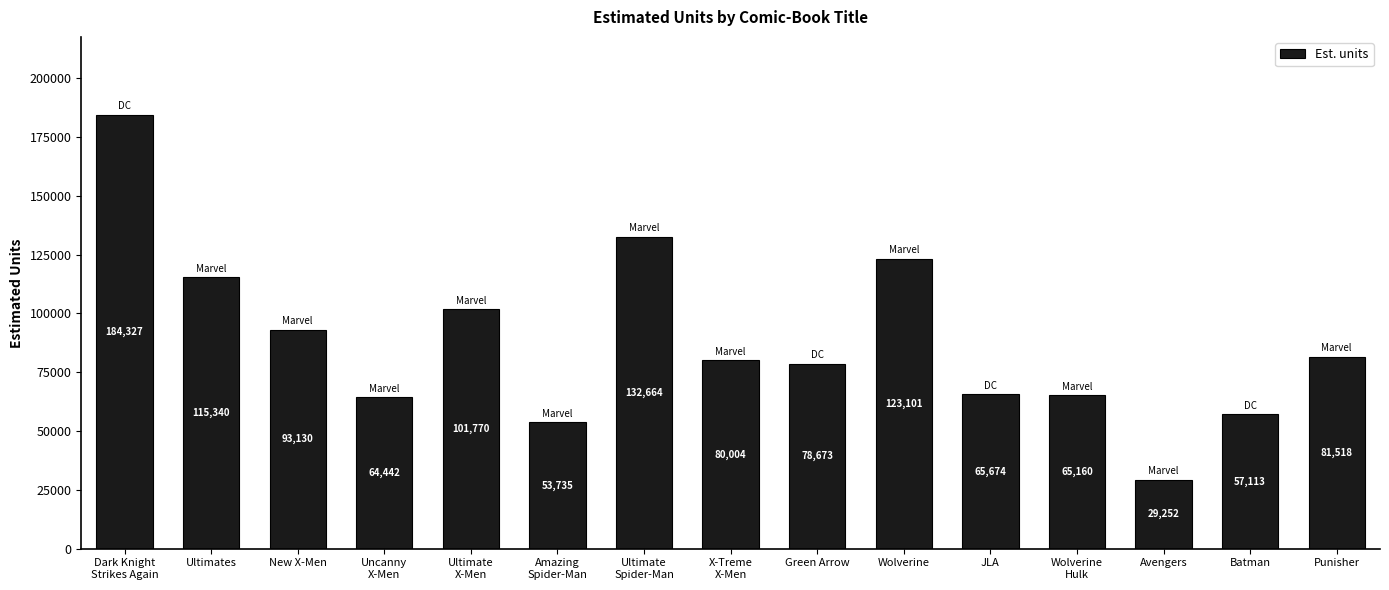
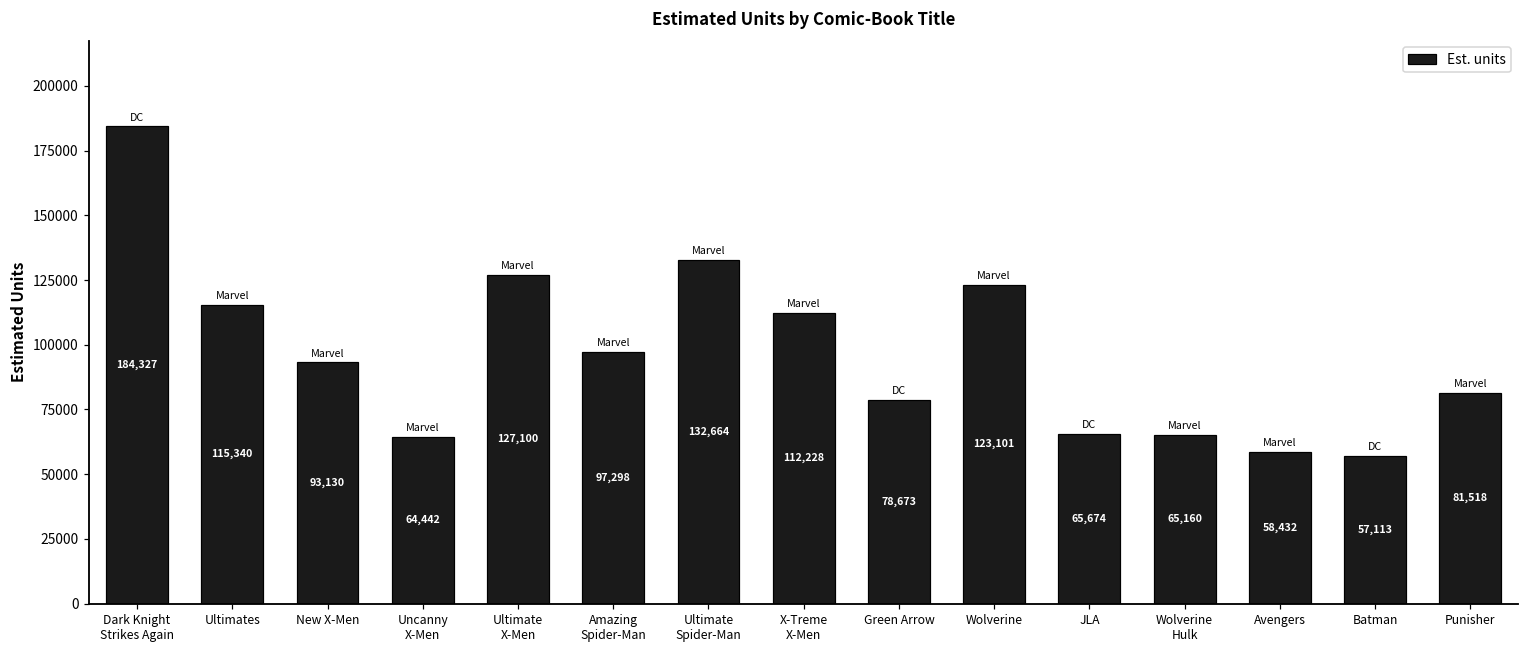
  {
    "Dark Knight Strikes Again": "184,327",
    "Ultimates": "115,340",
    "New X-Men": "93,130",
    "Uncanny X-Men": "64,442",
-   "Ultimate X-Men": "101,770",
-   "Amazing Spider-Man": "53,735",
+   "Ultimate X-Men": "127,100",
+   "Amazing Spider-Man": "97,298",
    "Ultimate Spider-Man": "132,664",
-   "X-Treme X-Men": "80,004",
+   "X-Treme X-Men": "112,228",
    "Green Arrow": "78,673",
    "Wolverine": "123,101",
    "JLA": "65,674",
    "Wolverine Hulk": "65,160",
-   "Avengers": "29,252",
+   "Avengers": "58,432",
    "Batman": "57,113",
    "Punisher": "81,518"
  }
